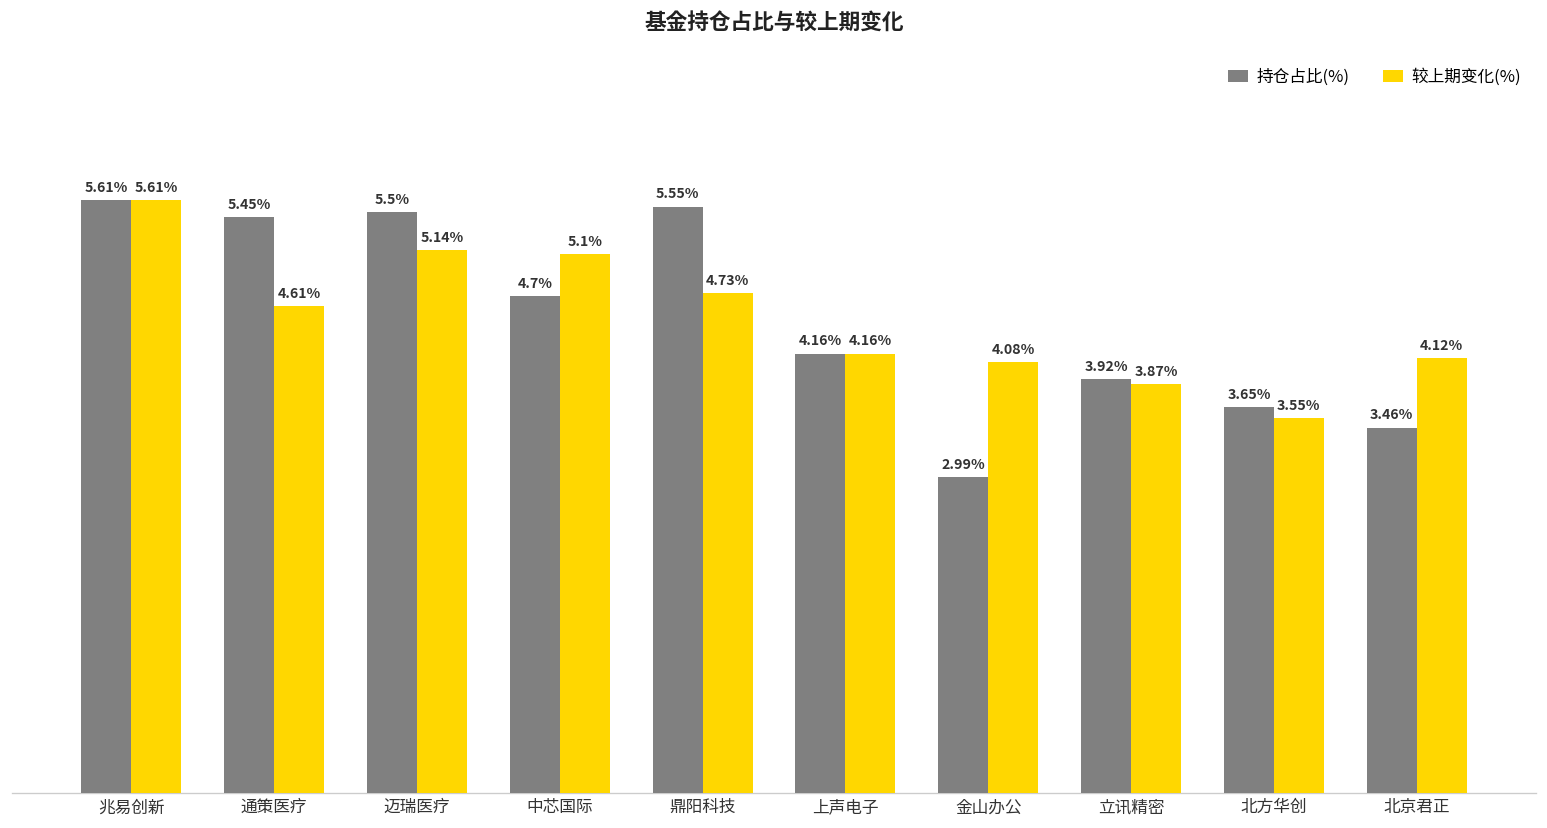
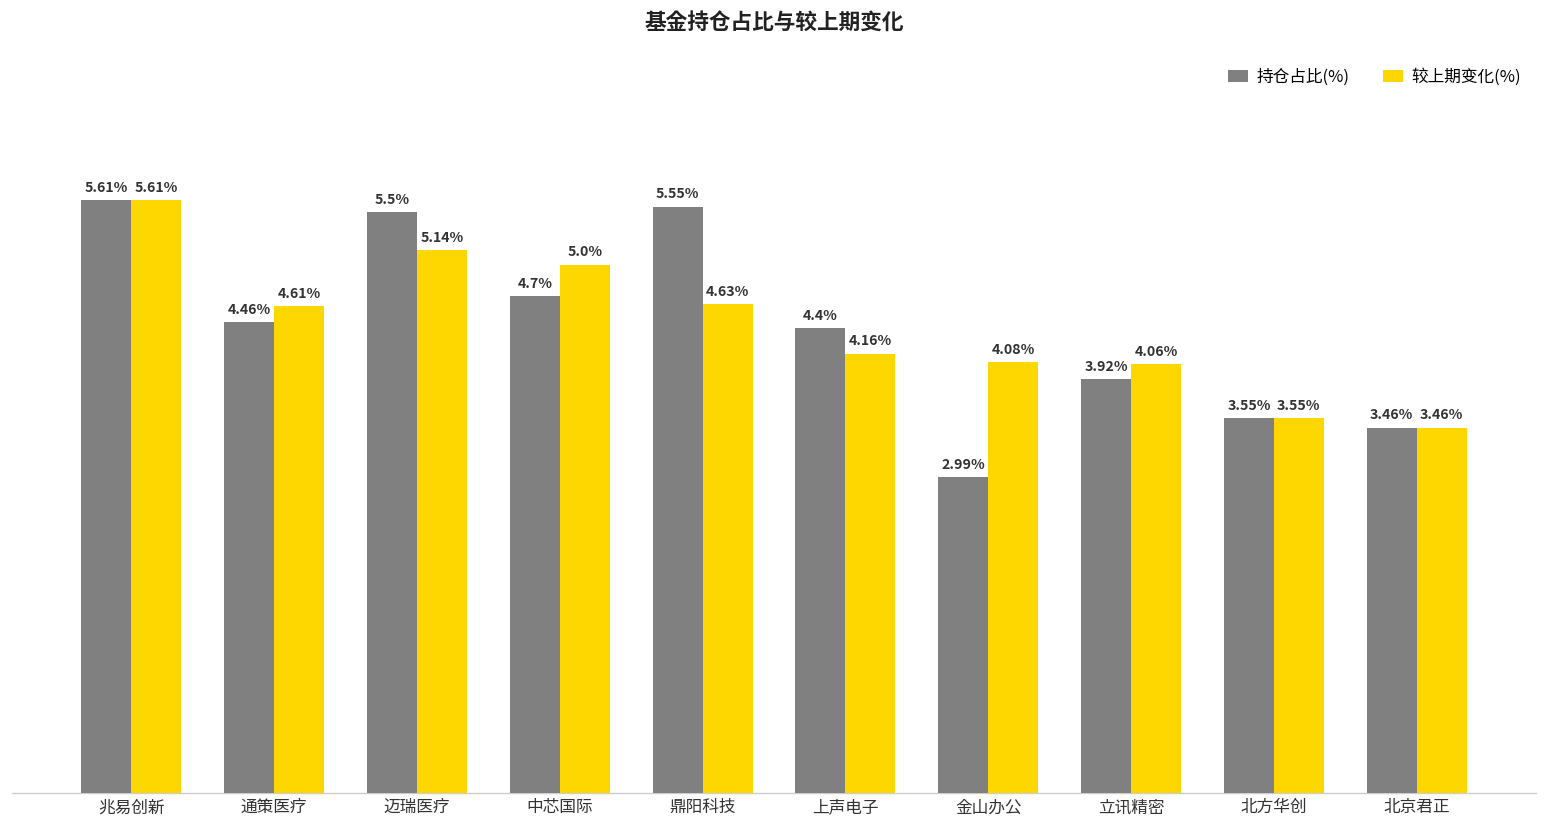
  {
    "持仓占比(%)": {
      "兆易创新": "5.61%",
-     "通策医疗": "5.45%",
+     "通策医疗": "4.46%",
      "迈瑞医疗": "5.5%",
      "中芯国际": "4.7%",
      "鼎阳科技": "5.55%",
-     "上声电子": "4.16%",
+     "上声电子": "4.4%",
      "金山办公": "2.99%",
      "立讯精密": "3.92%",
-     "北方华创": "3.65%",
+     "北方华创": "3.55%",
      "北京君正": "3.46%"
    },
    "较上期变化(%)": {
      "兆易创新": "5.61%",
      "通策医疗": "4.61%",
      "迈瑞医疗": "5.14%",
-     "中芯国际": "5.1%",
-     "鼎阳科技": "4.73%",
+     "中芯国际": "5.0%",
+     "鼎阳科技": "4.63%",
      "上声电子": "4.16%",
      "金山办公": "4.08%",
-     "立讯精密": "3.87%",
+     "立讯精密": "4.06%",
      "北方华创": "3.55%",
-     "北京君正": "4.12%"
+     "北京君正": "3.46%"
    }
  }
